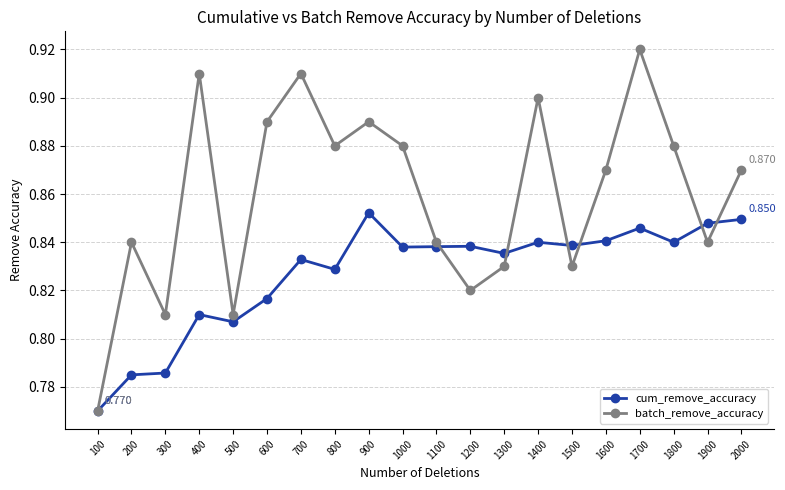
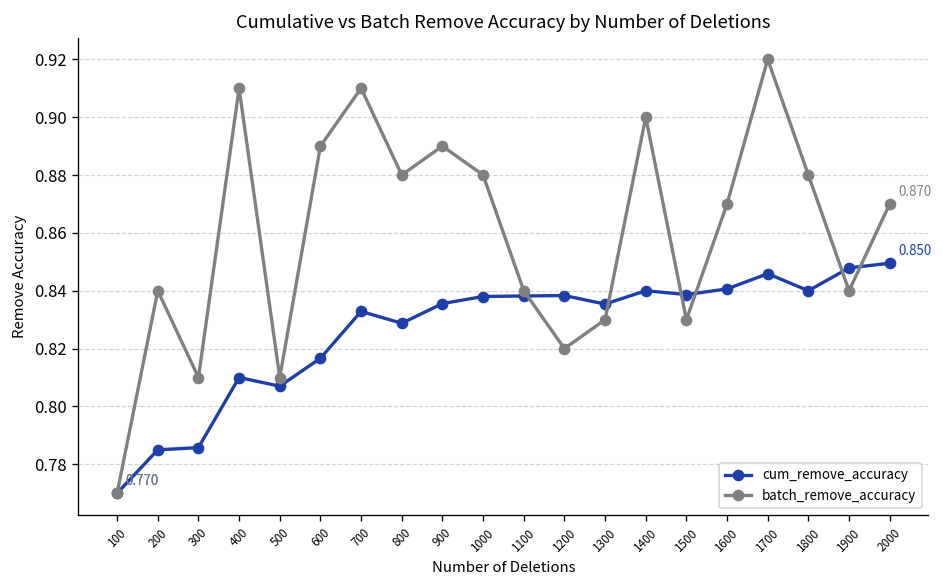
  {
    "cum_remove_accuracy": {
      "200": 0.785,
      "300": 0.786,
      "400": 0.810,
      "500": 0.807,
      "600": 0.817,
      "700": 0.833,
      "800": 0.829,
-     "900": 0.852,
+     "900": 0.836,
      "1000": 0.838,
      "1100": 0.838,
      "1200": 0.838,
      "1300": 0.835,
      "1400": 0.840,
      "1500": 0.839,
      "1600": 0.841,
      "1700": 0.846,
      "1800": 0.840,
      "1900": 0.848
    },
    "batch_remove_accuracy": {
      "2000": 0.870
    }
  }
